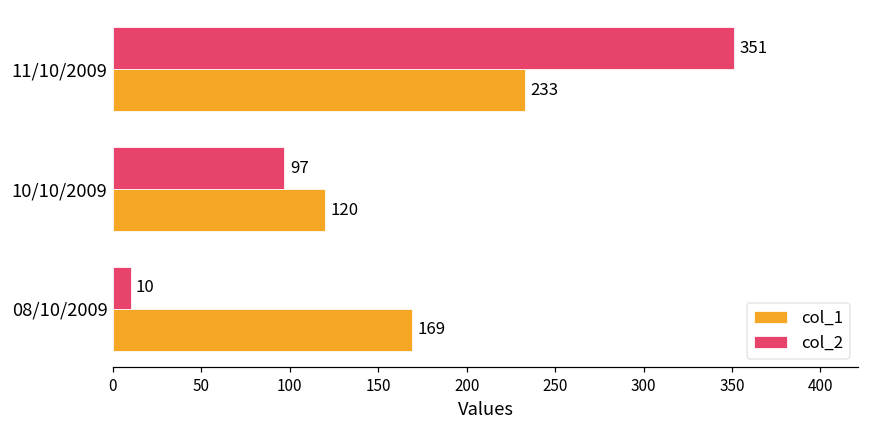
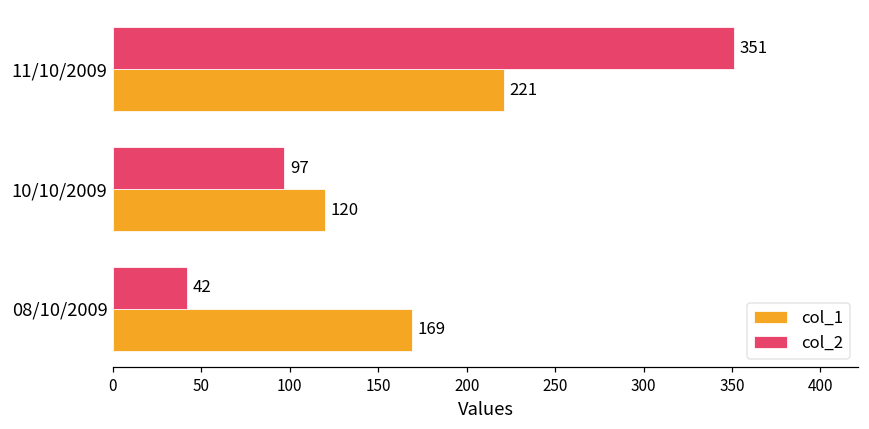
  {
    "col_1": {
-     "11/10/2009": 233,
+     "11/10/2009": 221,
      "10/10/2009": 120,
      "08/10/2009": 169
    },
    "col_2": {
      "11/10/2009": 351,
      "10/10/2009": 97,
-     "08/10/2009": 10
+     "08/10/2009": 42
    }
  }
